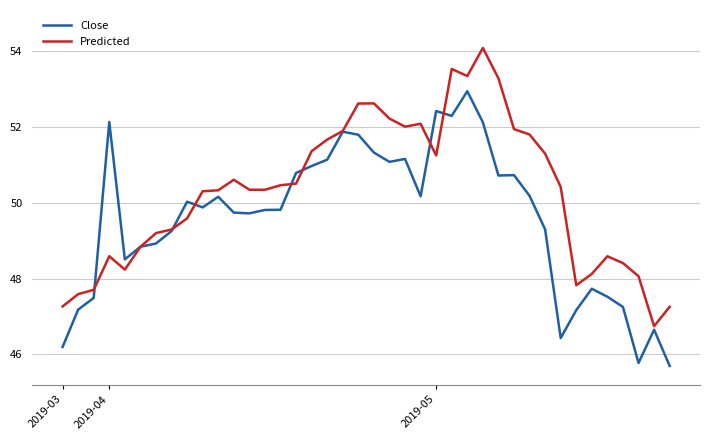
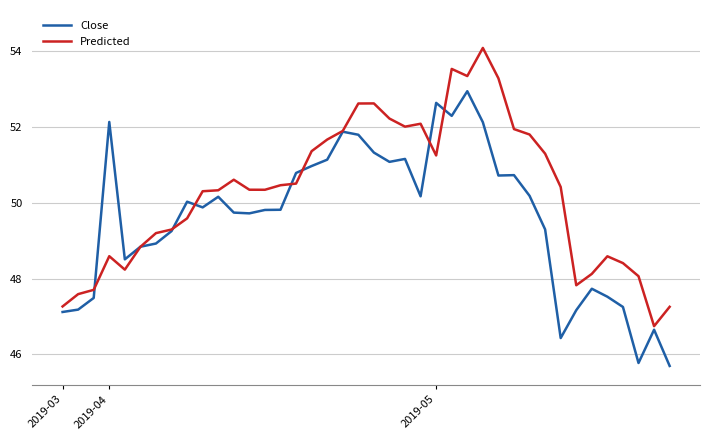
  {
    "Close": {
-     "2019-03": 46.2,
+     "2019-03": 47.1,
      "2019-04": 52.1,
-     "2019-05": 52.4
+     "2019-05": 52.6
    },
    "Predicted": {
      "2019-03": 47.3,
      "2019-04": 48.6,
      "2019-05": 51.2
    }
  }
